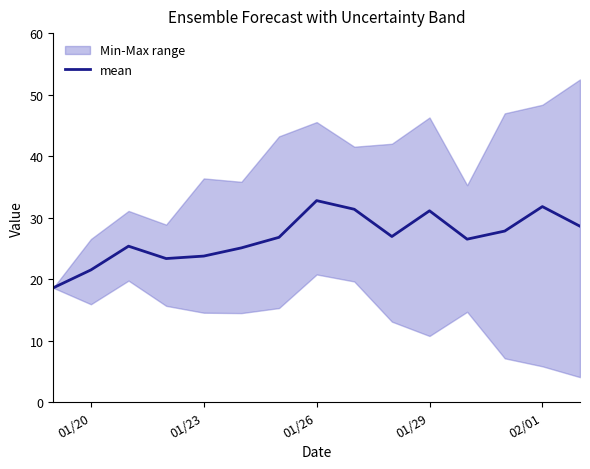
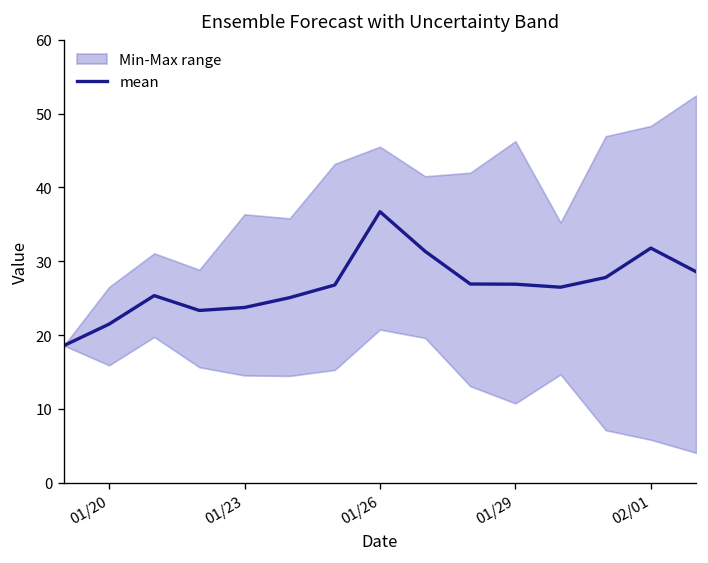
  {
    "mean": {
      "01/20": 21,
      "01/23": 24,
-     "01/26": 33,
-     "01/29": 31,
+     "01/26": 37,
+     "01/29": 27,
      "02/01": 32
    }
  }
